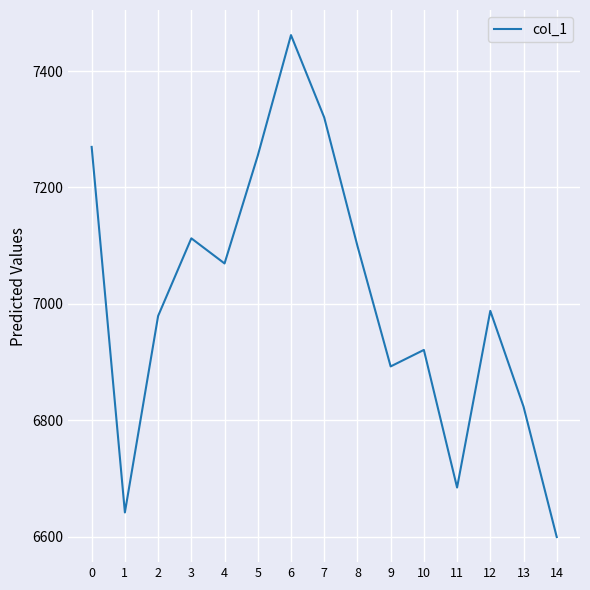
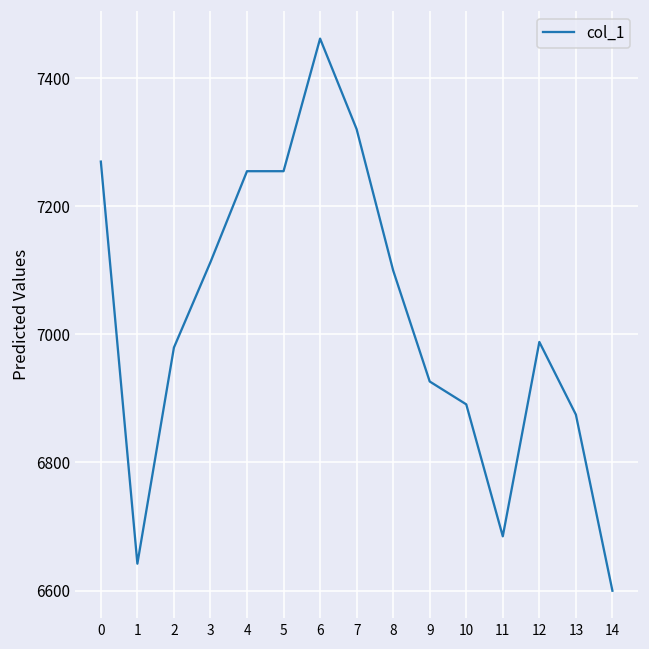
  {
    "0": 7270,
    "1": 6640,
    "2": 6980,
    "3": 7110,
-   "4": 7070,
+   "4": 7250,
    "5": 7250,
    "6": 7460,
    "7": 7320,
    "8": 7100,
-   "9": 6890,
-   "10": 6920,
+   "9": 6930,
+   "10": 6890,
    "11": 6680,
    "12": 6990,
-   "13": 6820,
+   "13": 6870,
    "14": 6600
  }
